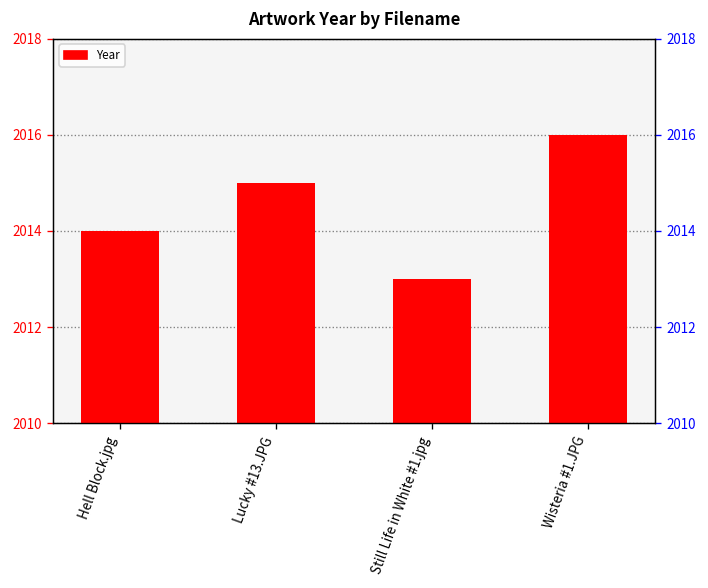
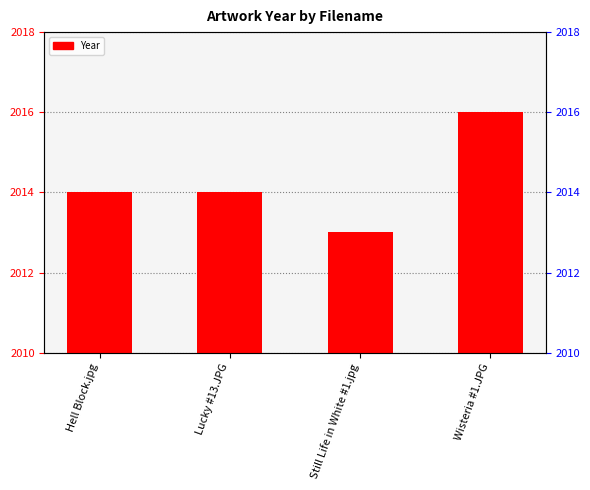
  {
    "Hell Block.jpg": 2014,
-   "Lucky #13.JPG": 2015,
+   "Lucky #13.JPG": 2014,
    "Still Life in White #1.jpg": 2013,
    "Wisteria #1.JPG": 2016
  }
